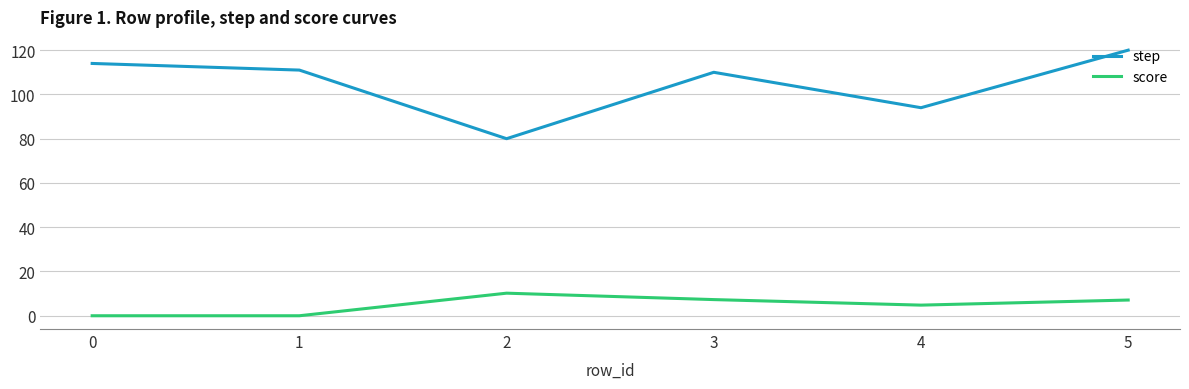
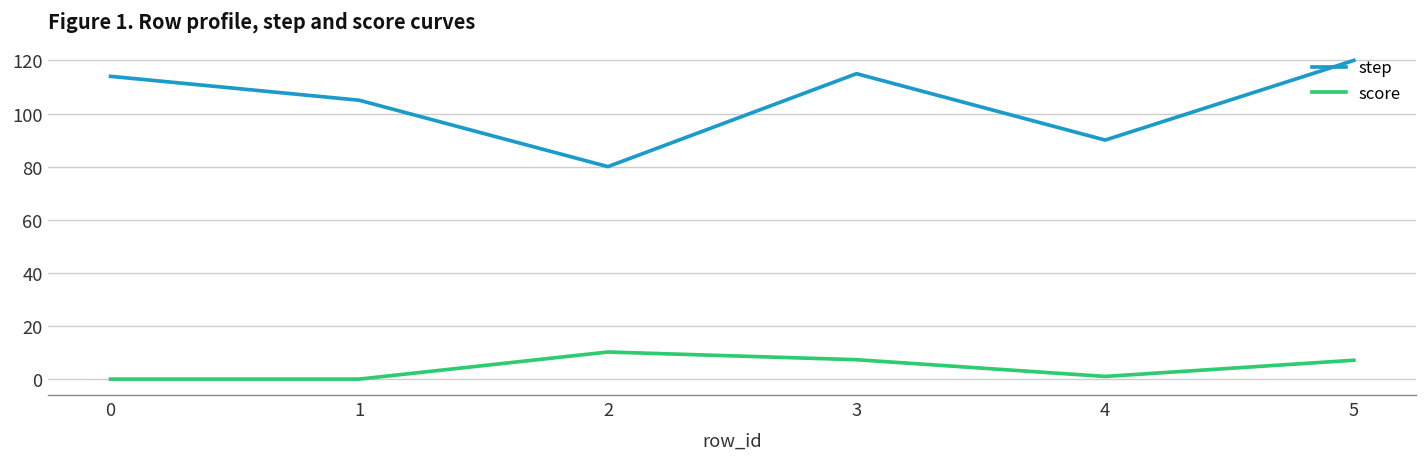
  {
    "step": {
      "0": 114,
-     "1": 111,
+     "1": 105,
      "2": 80,
-     "3": 110,
-     "4": 94,
+     "3": 115,
+     "4": 90,
      "5": 120
    },
    "score": {
      "0": 0,
      "1": 0,
      "2": 10,
      "3": 7,
-     "4": 5,
+     "4": 1,
      "5": 7
    }
  }
